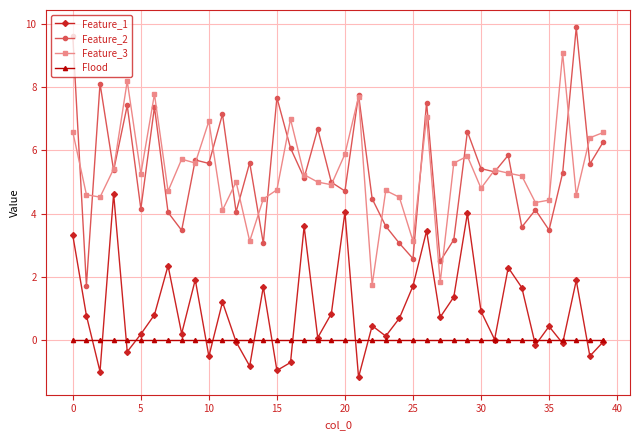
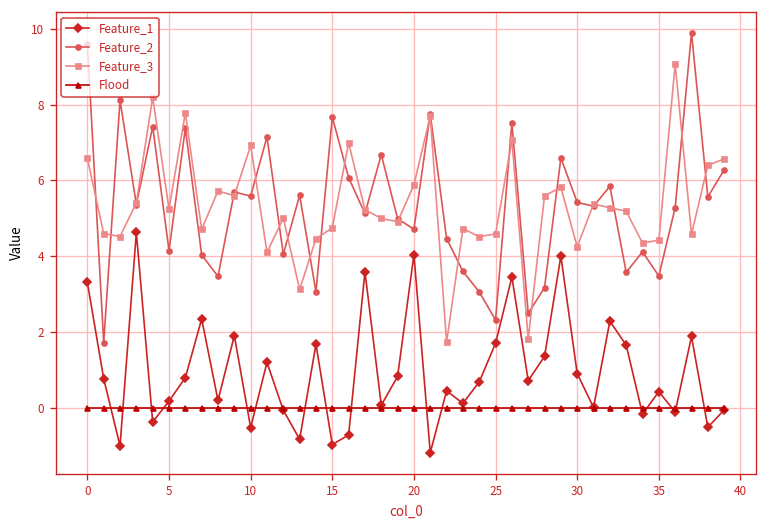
  {
    "Feature_2": {
      "5": 4.2,
      "10": 5.6,
      "15": 7.7,
      "20": 4.7,
-     "25": 2.6,
+     "25": 2.3,
      "30": 5.4,
      "35": 3.5
    },
    "Feature_3": {
      "0": 6.6,
      "5": 5.3,
      "10": 6.9,
      "15": 4.8,
      "20": 5.9,
-     "25": 3.1,
-     "30": 4.8,
+     "25": 4.6,
+     "30": 4.2,
      "35": 4.4
    }
  }
